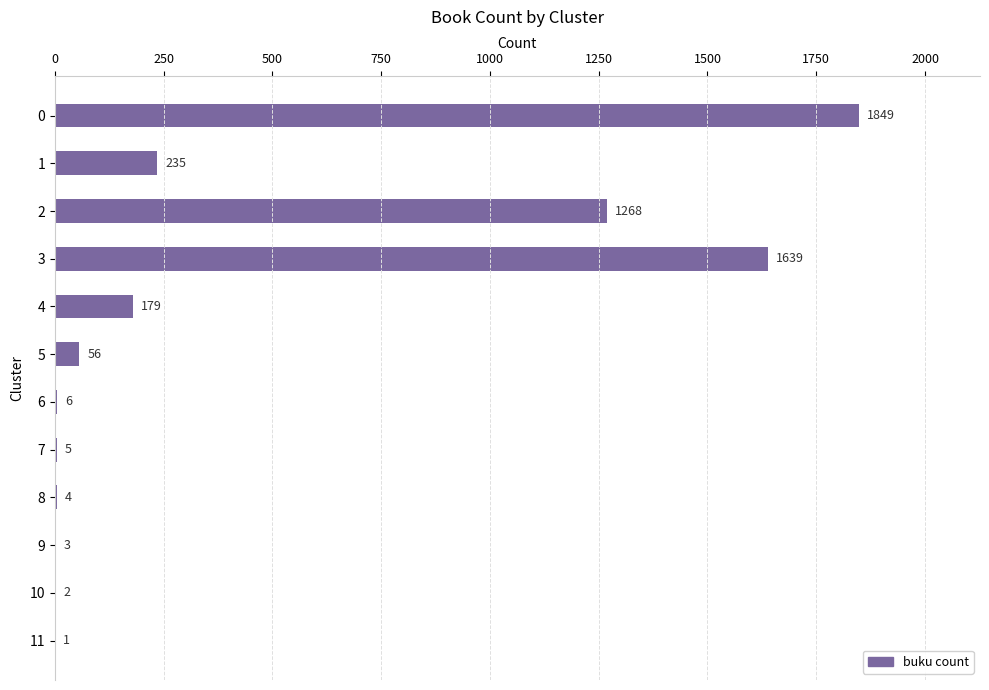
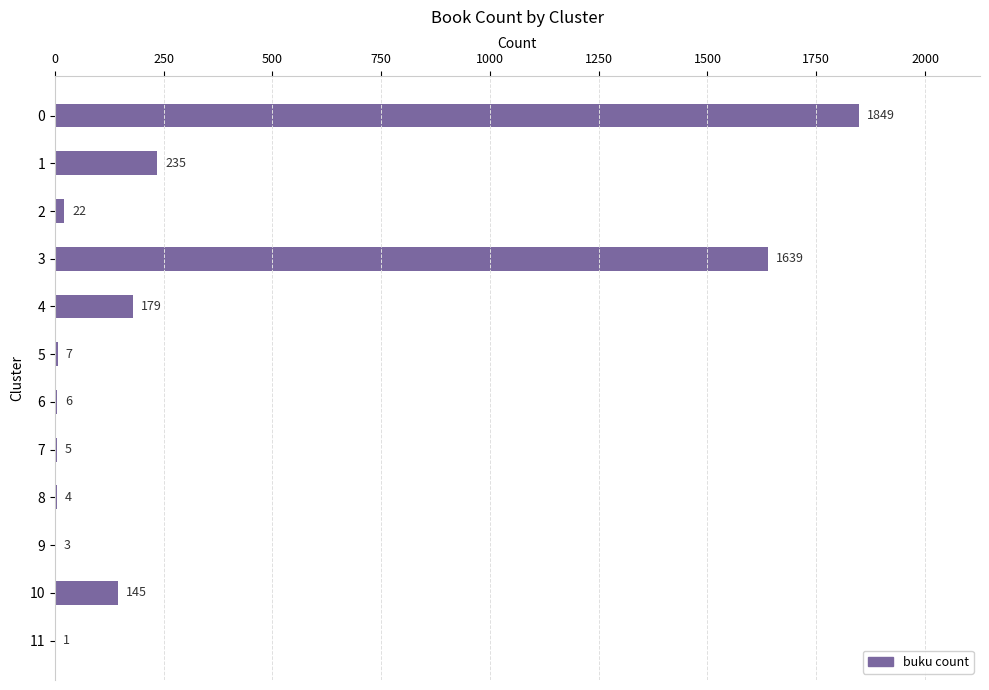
  {
    "0": 1849,
    "1": 235,
-   "2": 1268,
+   "2": 22,
    "3": 1639,
    "4": 179,
-   "5": 56,
+   "5": 7,
    "6": 6,
    "7": 5,
    "8": 4,
    "9": 3,
-   "10": 2,
+   "10": 145,
    "11": 1
  }
